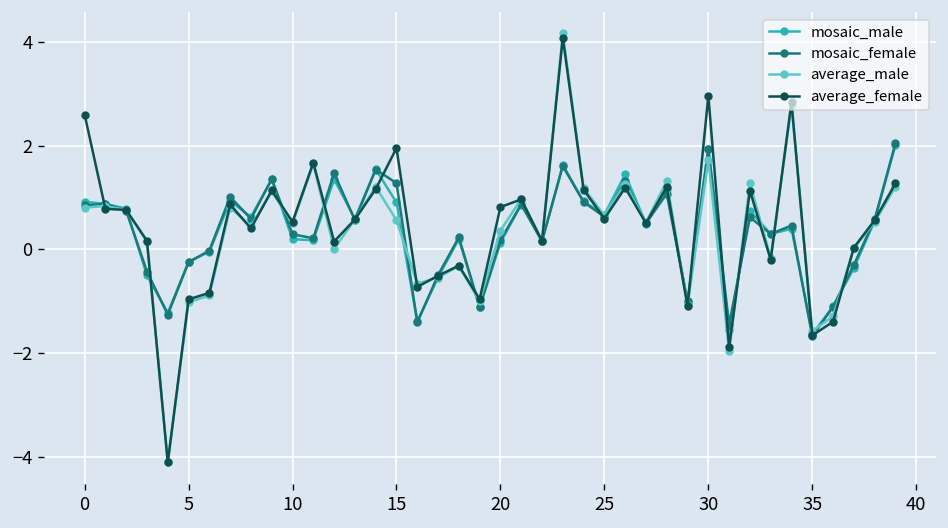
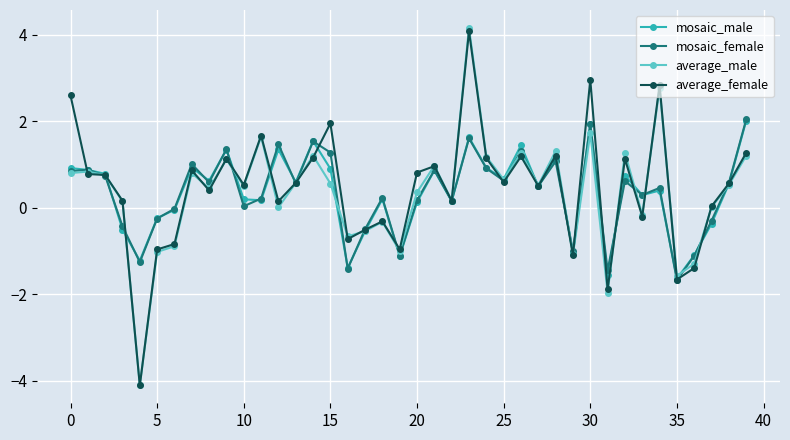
  {
    "mosaic_female": {
-     "10": 0.3,
+     "10": 0.0,
      "15": 1.3
    },
    "average_female": {
      "0": 2.6,
      "15": 2.0,
      "20": 0.8,
      "30": 3.0
    }
  }
